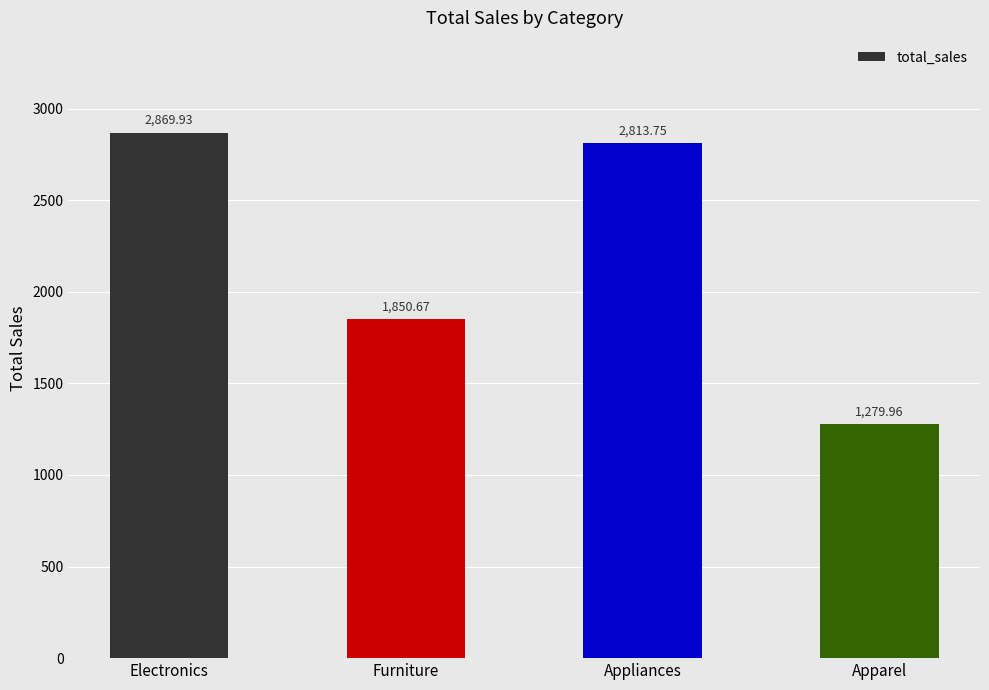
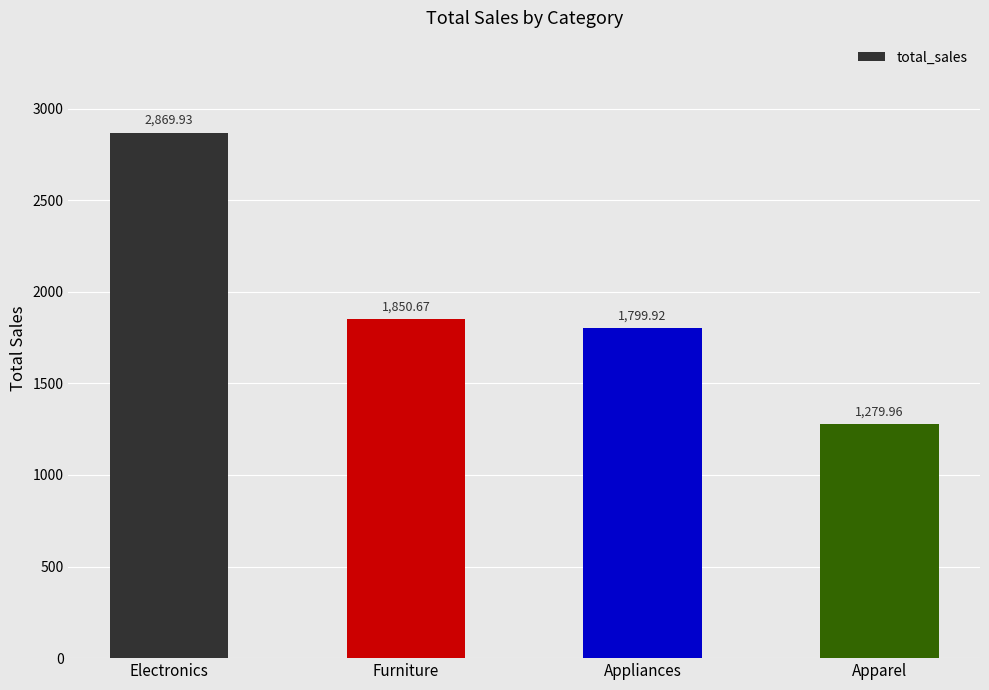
  {
    "Electronics": "2,869.93",
    "Furniture": "1,850.67",
-   "Appliances": "2,813.75",
+   "Appliances": "1,799.92",
    "Apparel": "1,279.96"
  }
